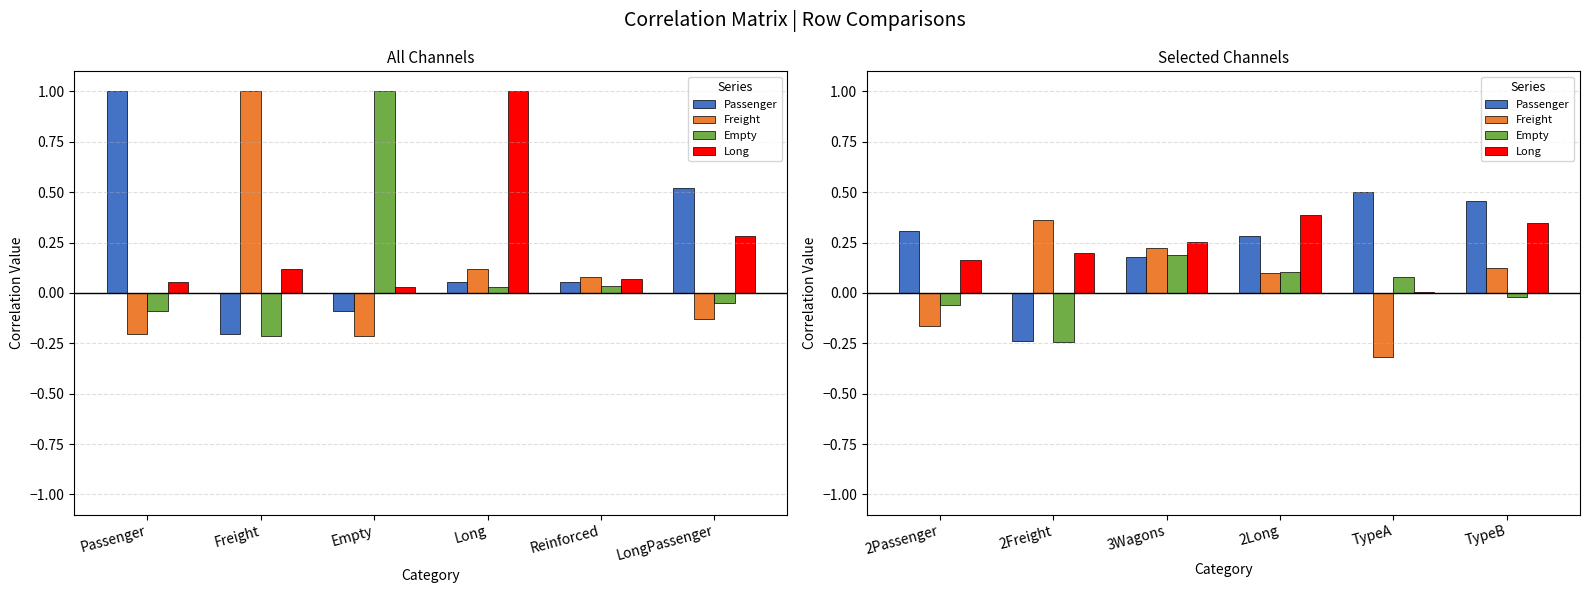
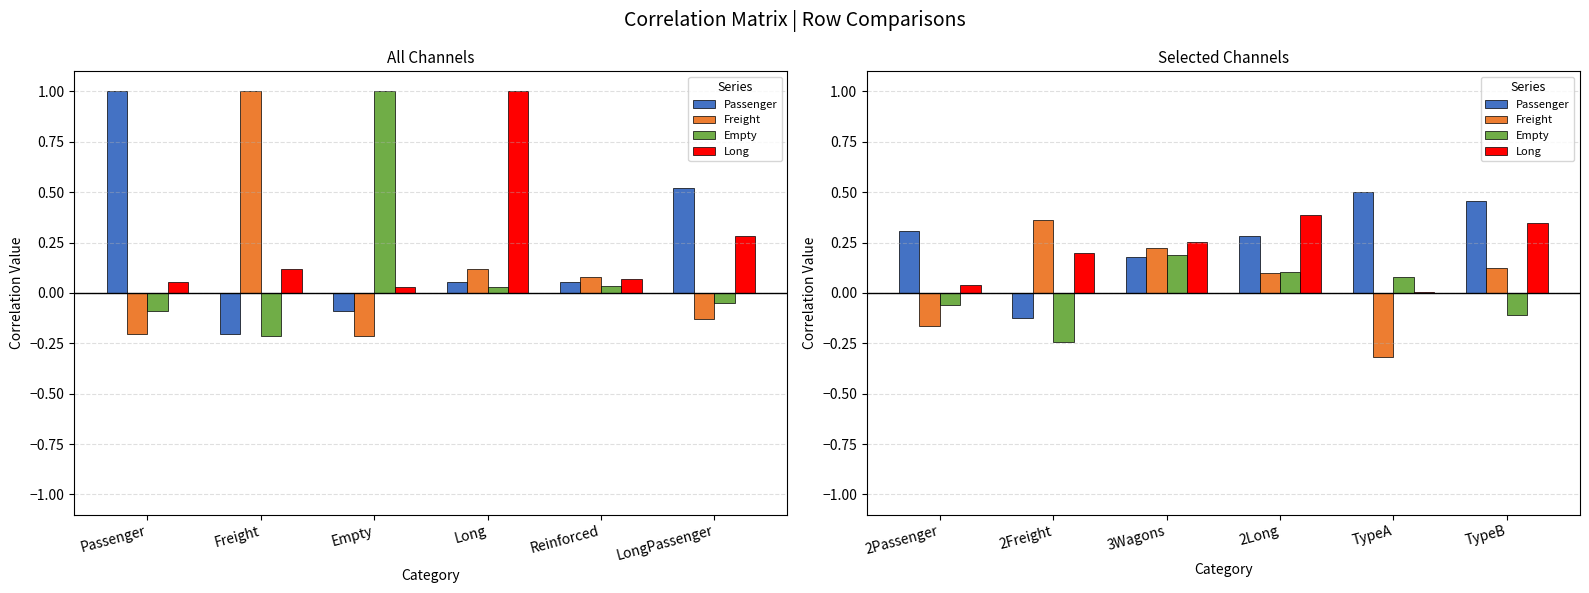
  {
    "All Channels": {
      "Passenger": {
        "Passenger": 1.00,
        "Freight": -0.21,
        "Empty": -0.09,
        "Long": 0.06,
        "Reinforced": 0.05,
        "LongPassenger": 0.52
      },
      "Freight": {
        "Passenger": -0.21,
        "Freight": 1.00,
        "Empty": -0.21,
        "Long": 0.12,
        "Reinforced": 0.08,
        "LongPassenger": -0.13
      },
      "Empty": {
        "Passenger": -0.09,
        "Freight": -0.21,
        "Empty": 1.00,
        "Long": 0.03,
        "Reinforced": 0.03,
        "LongPassenger": -0.05
      },
      "Long": {
        "Passenger": 0.06,
        "Freight": 0.12,
        "Empty": 0.03,
        "Long": 1.00,
        "Reinforced": 0.07,
        "LongPassenger": 0.28
      }
    },
    "Selected Channels": {
      "Passenger": {
        "2Passenger": 0.31,
-       "2Freight": -0.24,
+       "2Freight": -0.12,
        "3Wagons": 0.18,
        "2Long": 0.28,
        "TypeA": 0.50,
        "TypeB": 0.45
      },
      "Freight": {
        "2Passenger": -0.17,
        "2Freight": 0.36,
        "3Wagons": 0.22,
        "2Long": 0.10,
        "TypeA": -0.32,
        "TypeB": 0.13
      },
      "Empty": {
        "2Passenger": -0.06,
        "2Freight": -0.24,
        "3Wagons": 0.19,
        "2Long": 0.10,
        "TypeA": 0.08,
-       "TypeB": -0.02
+       "TypeB": -0.11
      },
      "Long": {
-       "2Passenger": 0.16,
+       "2Passenger": 0.04,
        "2Freight": 0.20,
        "3Wagons": 0.26,
        "2Long": 0.39,
        "TypeB": 0.35
      }
    }
  }
